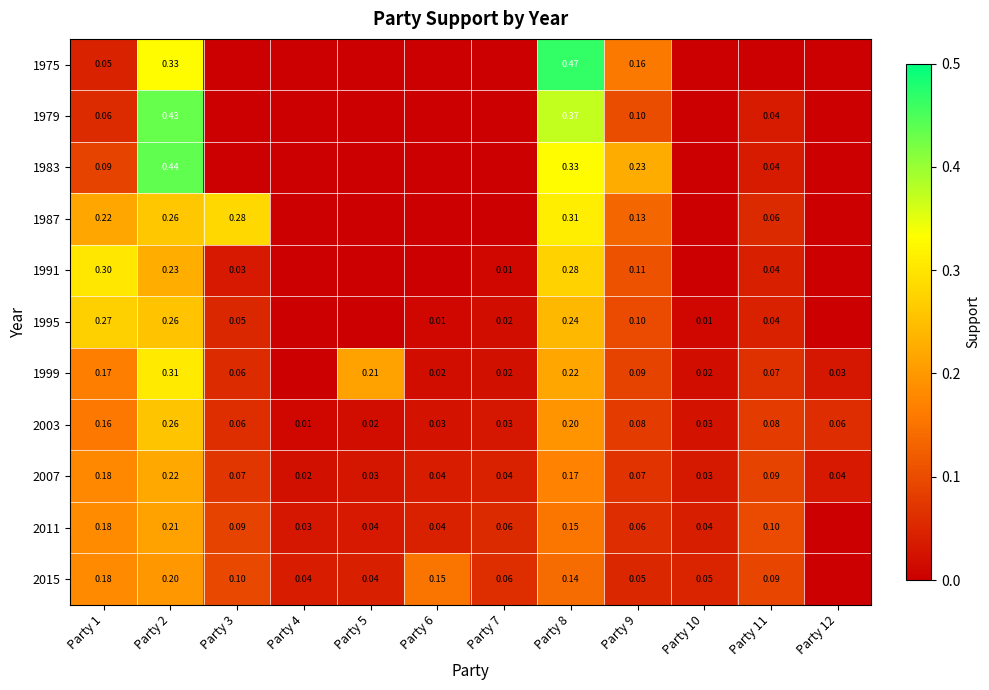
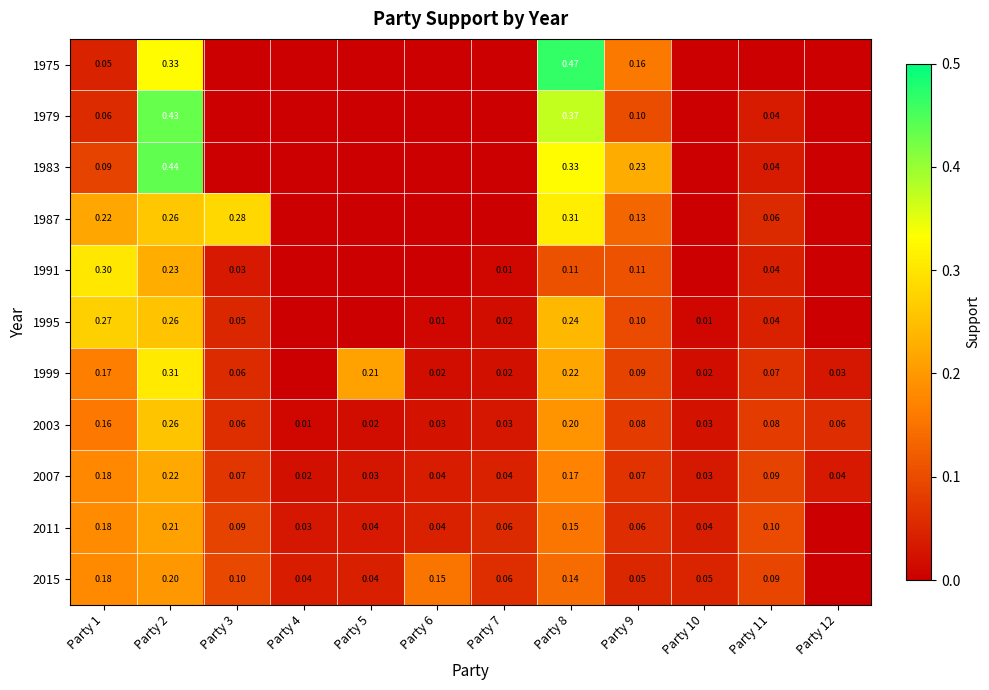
  {
    "1975": {
      "Party 1": 0.05,
      "Party 2": 0.33,
      "Party 8": 0.47,
      "Party 9": 0.16
    },
    "1979": {
      "Party 1": 0.06,
      "Party 2": 0.43,
      "Party 8": 0.37,
      "Party 9": 0.10,
      "Party 11": 0.04
    },
    "1983": {
      "Party 1": 0.09,
      "Party 2": 0.44,
      "Party 8": 0.33,
      "Party 9": 0.23,
      "Party 11": 0.04
    },
    "1987": {
      "Party 1": 0.22,
      "Party 2": 0.26,
      "Party 3": 0.28,
      "Party 8": 0.31,
      "Party 9": 0.13,
      "Party 11": 0.06
    },
    "1991": {
      "Party 1": 0.30,
      "Party 2": 0.23,
      "Party 3": 0.03,
      "Party 7": 0.01,
-     "Party 8": 0.28,
+     "Party 8": 0.11,
      "Party 9": 0.11,
      "Party 11": 0.04
    },
    "1995": {
      "Party 1": 0.27,
      "Party 2": 0.26,
      "Party 3": 0.05,
      "Party 6": 0.01,
      "Party 7": 0.02,
      "Party 8": 0.24,
      "Party 9": 0.10,
      "Party 10": 0.01,
      "Party 11": 0.04
    },
    "1999": {
      "Party 1": 0.17,
      "Party 2": 0.31,
      "Party 3": 0.06,
      "Party 5": 0.21,
      "Party 6": 0.02,
      "Party 7": 0.02,
      "Party 8": 0.22,
      "Party 9": 0.09,
      "Party 10": 0.02,
      "Party 11": 0.07,
      "Party 12": 0.03
    },
    "2003": {
      "Party 1": 0.16,
      "Party 2": 0.26,
      "Party 3": 0.06,
      "Party 4": 0.01,
      "Party 5": 0.02,
      "Party 6": 0.03,
      "Party 7": 0.03,
      "Party 8": 0.20,
      "Party 9": 0.08,
      "Party 10": 0.03,
      "Party 11": 0.08,
      "Party 12": 0.06
    },
    "2007": {
      "Party 1": 0.18,
      "Party 2": 0.22,
      "Party 3": 0.07,
      "Party 4": 0.02,
      "Party 5": 0.03,
      "Party 6": 0.04,
      "Party 7": 0.04,
      "Party 8": 0.17,
      "Party 9": 0.07,
      "Party 10": 0.03,
      "Party 11": 0.09,
      "Party 12": 0.04
    },
    "2011": {
      "Party 1": 0.18,
      "Party 2": 0.21,
      "Party 3": 0.09,
      "Party 4": 0.03,
      "Party 5": 0.04,
      "Party 6": 0.04,
      "Party 7": 0.06,
      "Party 8": 0.15,
      "Party 9": 0.06,
      "Party 10": 0.04,
      "Party 11": 0.10
    },
    "2015": {
      "Party 1": 0.18,
      "Party 2": 0.20,
      "Party 3": 0.10,
      "Party 4": 0.04,
      "Party 5": 0.04,
      "Party 6": 0.15,
      "Party 7": 0.06,
      "Party 8": 0.14,
      "Party 9": 0.05,
      "Party 10": 0.05,
      "Party 11": 0.09
    }
  }
